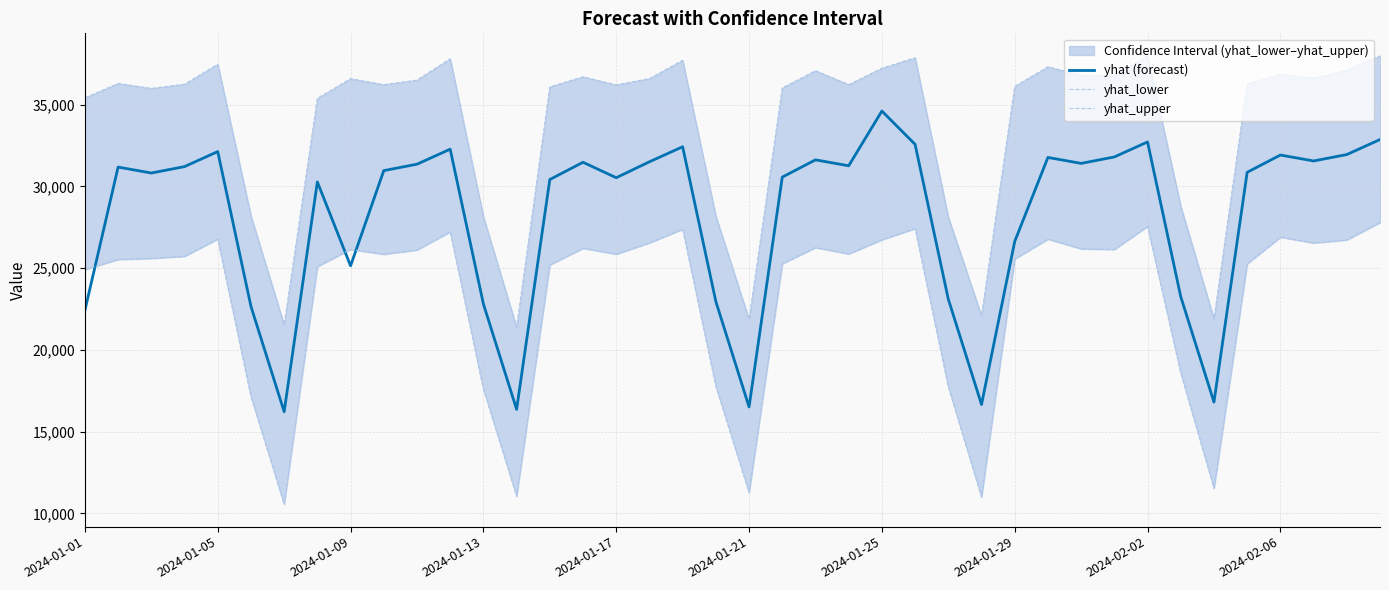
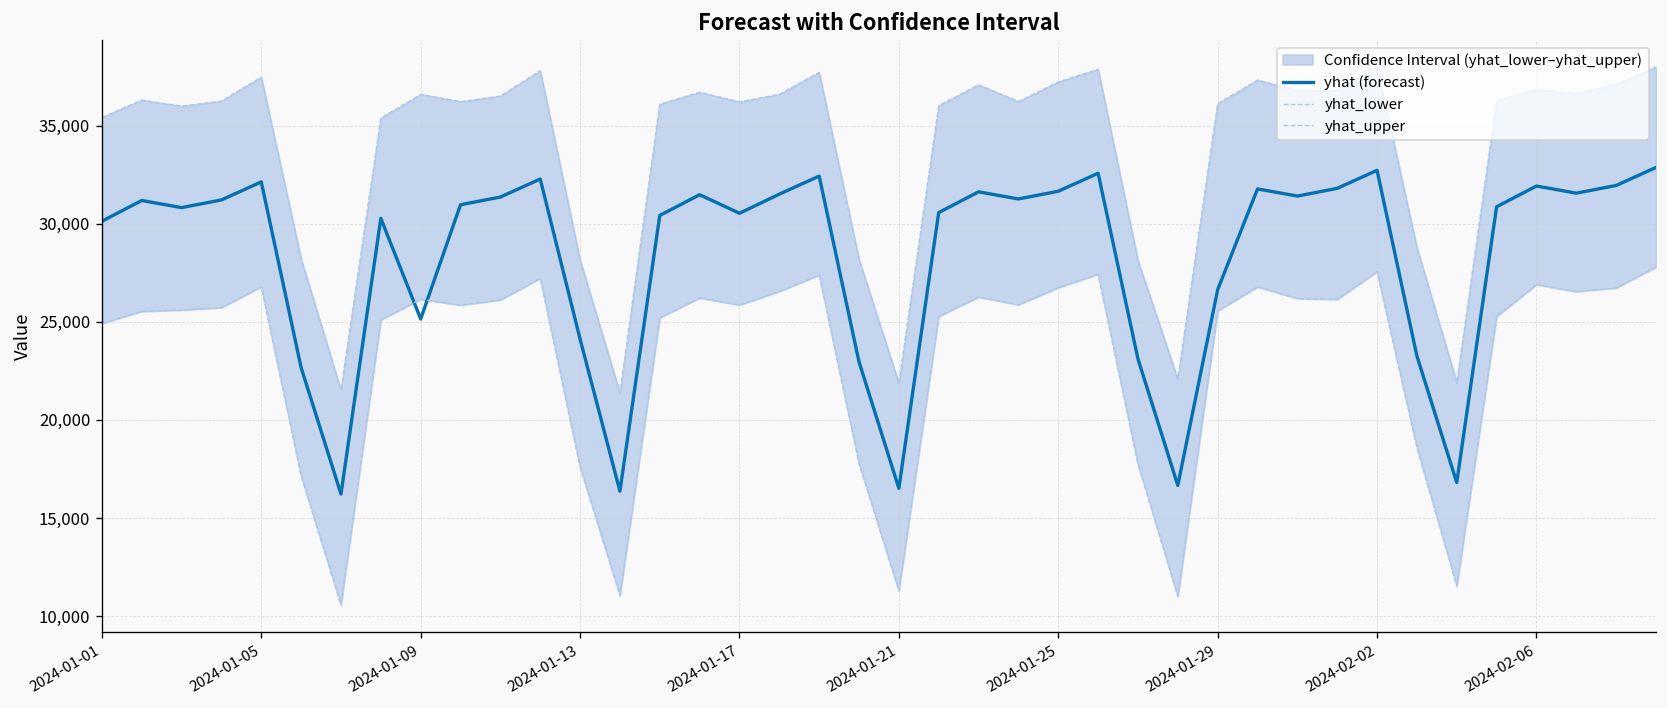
  {
    "yhat (forecast)": {
-     "2024-01-01": "22,400",
+     "2024-01-01": "30,100",
      "2024-01-05": "32,100",
      "2024-01-09": "25,100",
-     "2024-01-13": "22,800",
+     "2024-01-13": "24,100",
      "2024-01-17": "30,500",
      "2024-01-21": "16,500",
-     "2024-01-25": "34,600",
+     "2024-01-25": "31,700",
      "2024-01-29": "26,600",
      "2024-02-02": "32,700",
      "2024-02-06": "31,900"
    }
  }
